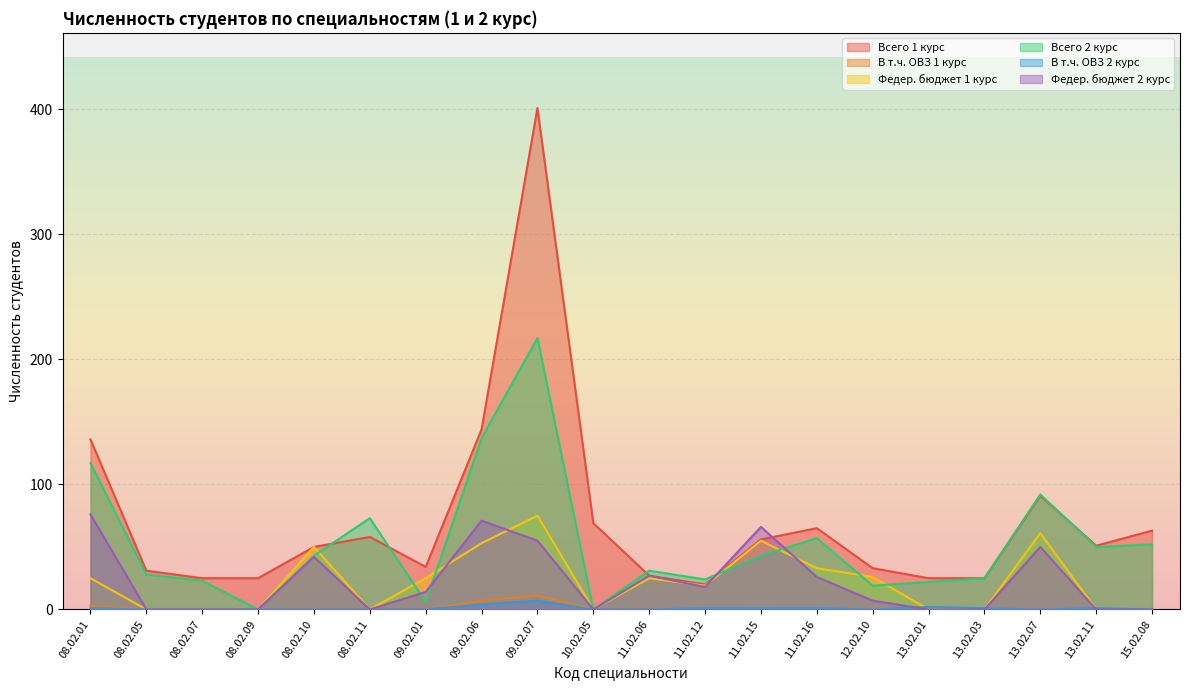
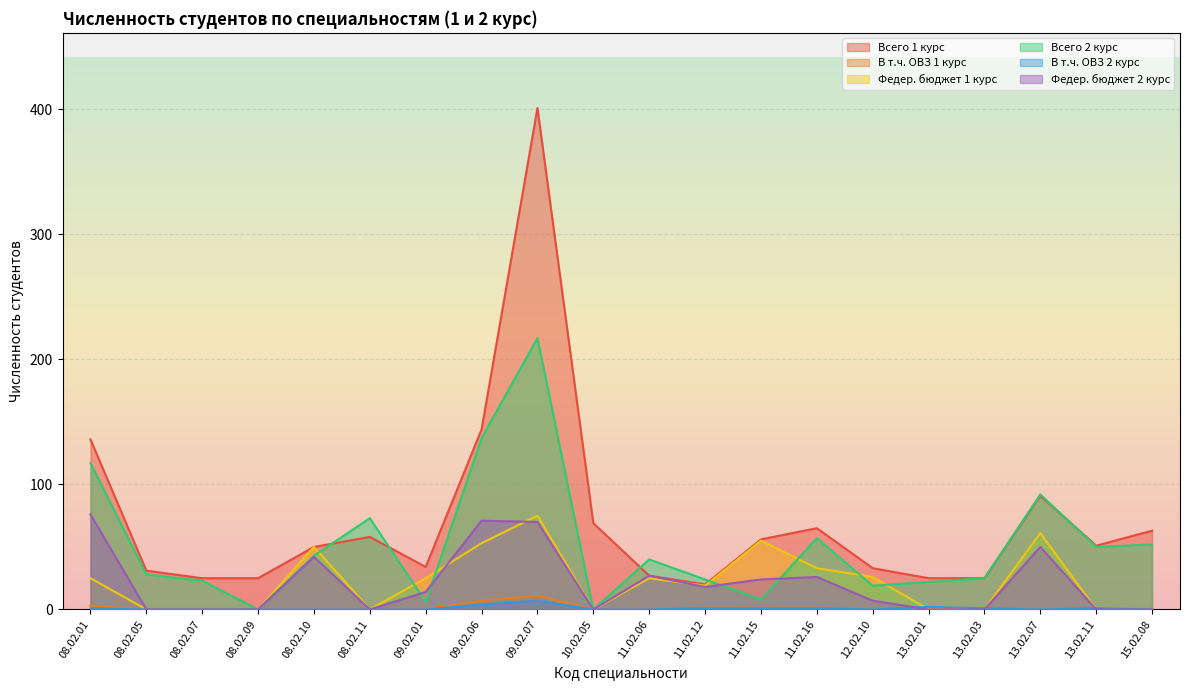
  {
    "Всего 2 курс": {
      "08.02.01": 117,
      "08.02.05": 28,
      "08.02.11": 73,
      "09.02.01": 6,
      "09.02.06": 137,
      "09.02.07": 217,
-     "11.02.06": 31,
+     "11.02.06": 40,
      "11.02.12": 24,
-     "11.02.15": 43,
+     "11.02.15": 8,
      "11.02.16": 57,
      "12.02.10": 19,
      "13.02.01": 22,
      "15.02.08": 52
    },
    "В т.ч. ОВЗ 2 курс": {
      "09.02.06": 4,
      "09.02.07": 7
    },
    "Федер. бюджет 2 курс": {
      "08.02.01": 76,
      "09.02.01": 14,
      "09.02.06": 71,
-     "09.02.07": 55,
-     "11.02.15": 66,
+     "09.02.07": 70,
+     "11.02.15": 24,
      "11.02.16": 26,
      "12.02.10": 7,
      "13.02.07": 50
    }
  }
